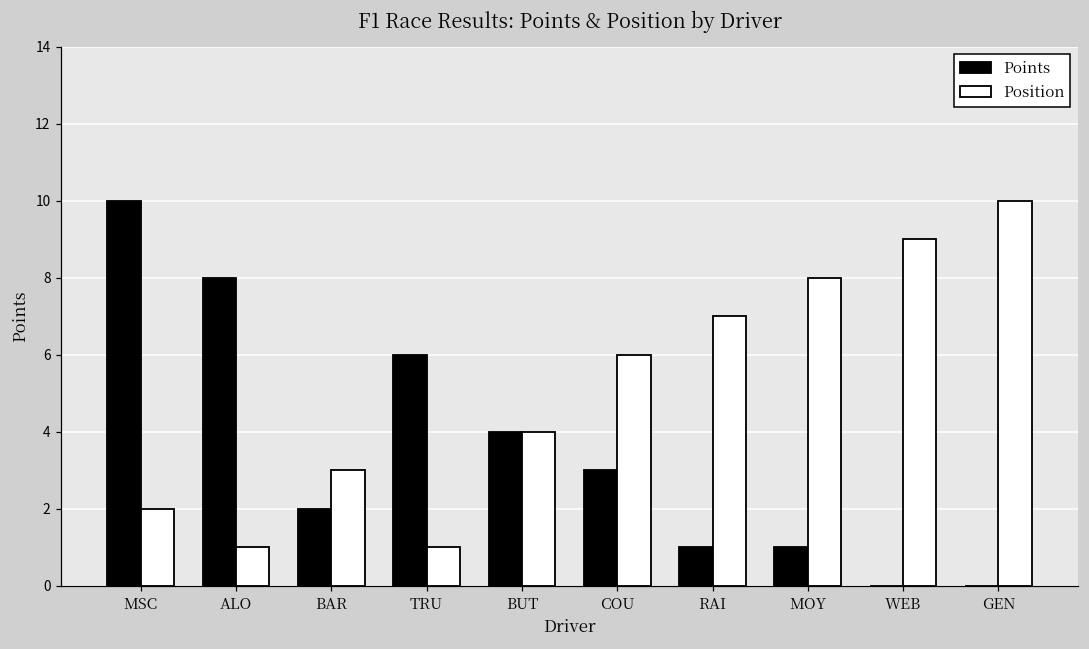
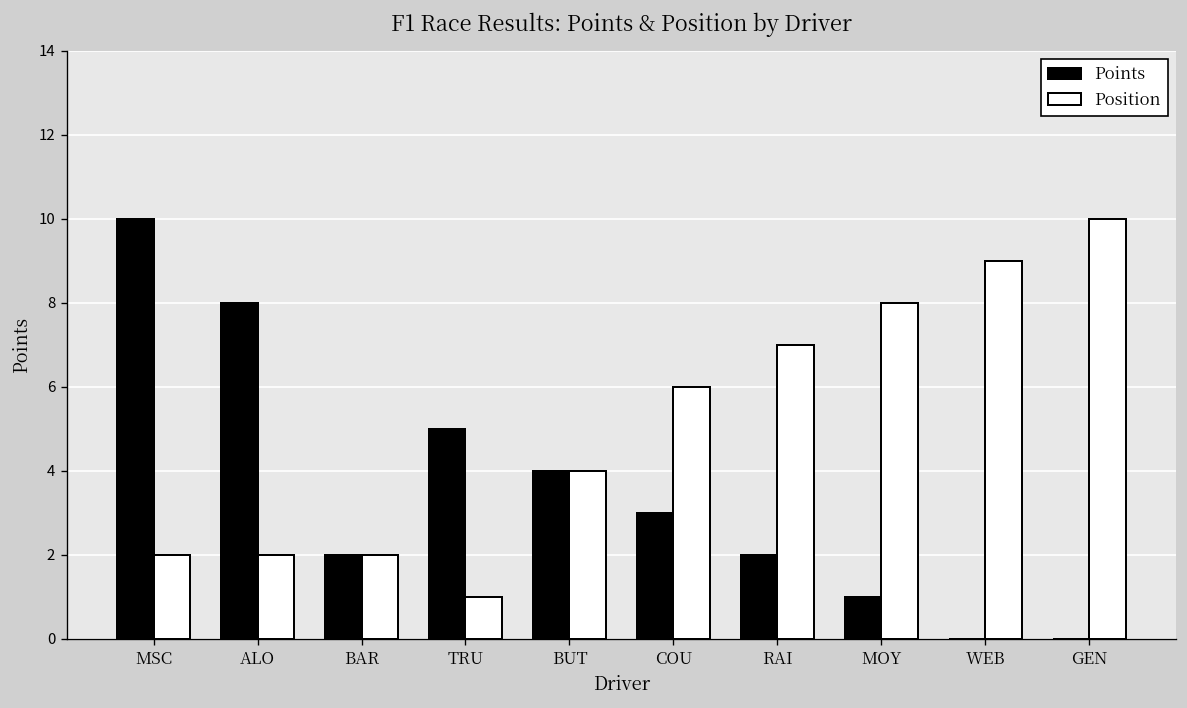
  {
    "Points": {
      "MSC": 10,
      "ALO": 8,
      "BAR": 2,
-     "TRU": 6,
+     "TRU": 5,
      "BUT": 4,
      "COU": 3,
-     "RAI": 1,
+     "RAI": 2,
      "MOY": 1,
      "WEB": 0,
      "GEN": 0
    },
    "Position": {
      "MSC": 2,
-     "ALO": 1,
-     "BAR": 3,
+     "ALO": 2,
+     "BAR": 2,
      "TRU": 1,
      "BUT": 4,
      "COU": 6,
      "RAI": 7,
      "MOY": 8,
      "WEB": 9,
      "GEN": 10
    }
  }
